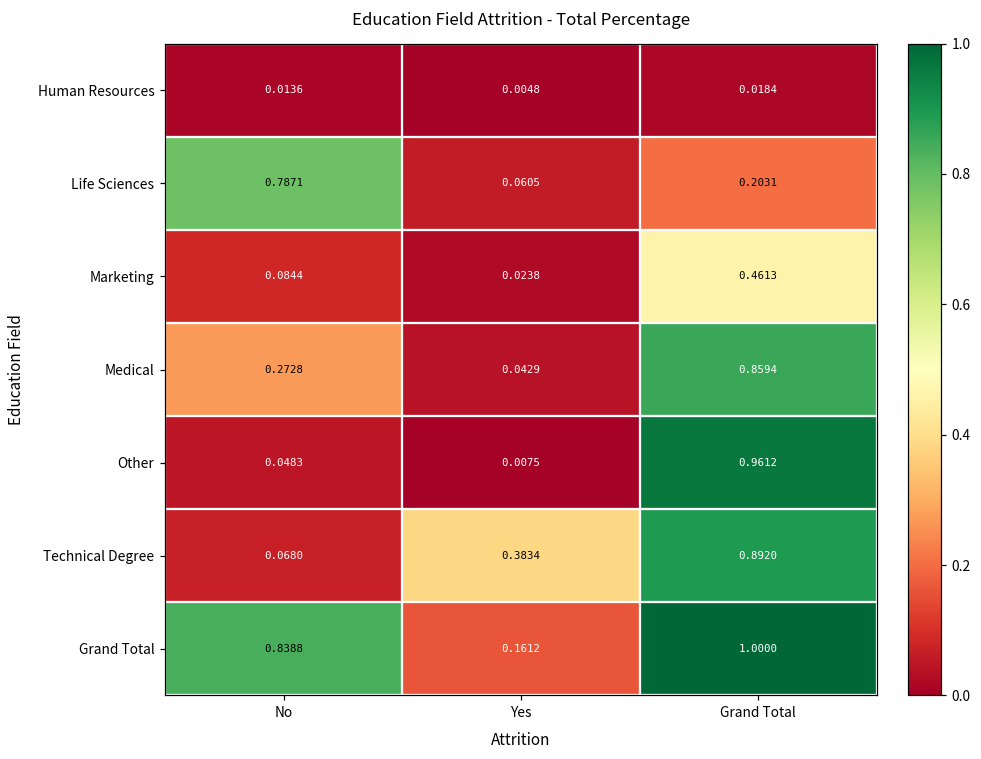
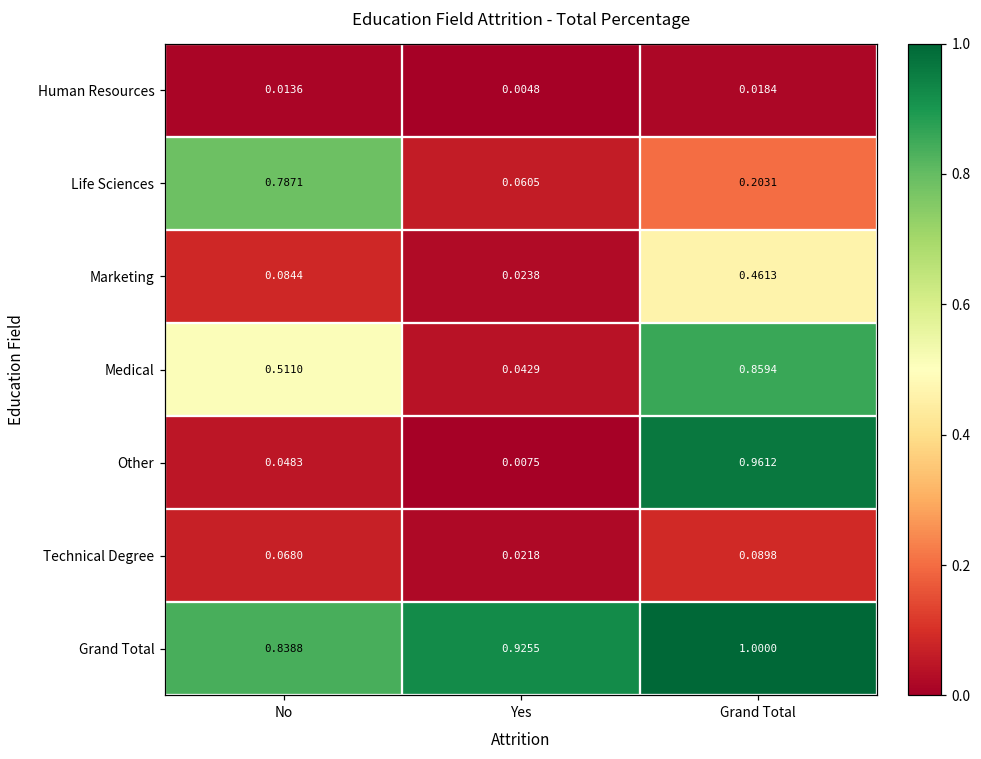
  {
    "Human Resources": {
      "No": 0.0136,
      "Yes": 0.0048,
      "Grand Total": 0.0184
    },
    "Life Sciences": {
      "No": 0.7871,
      "Yes": 0.0605,
      "Grand Total": 0.2031
    },
    "Marketing": {
      "No": 0.0844,
      "Yes": 0.0238,
      "Grand Total": 0.4613
    },
    "Medical": {
-     "No": 0.2728,
+     "No": 0.5110,
      "Yes": 0.0429,
      "Grand Total": 0.8594
    },
    "Other": {
      "No": 0.0483,
      "Yes": 0.0075,
      "Grand Total": 0.9612
    },
    "Technical Degree": {
      "No": 0.0680,
-     "Yes": 0.3834,
-     "Grand Total": 0.8920
+     "Yes": 0.0218,
+     "Grand Total": 0.0898
    },
    "Grand Total": {
      "No": 0.8388,
-     "Yes": 0.1612,
+     "Yes": 0.9255,
      "Grand Total": 1.0000
    }
  }
